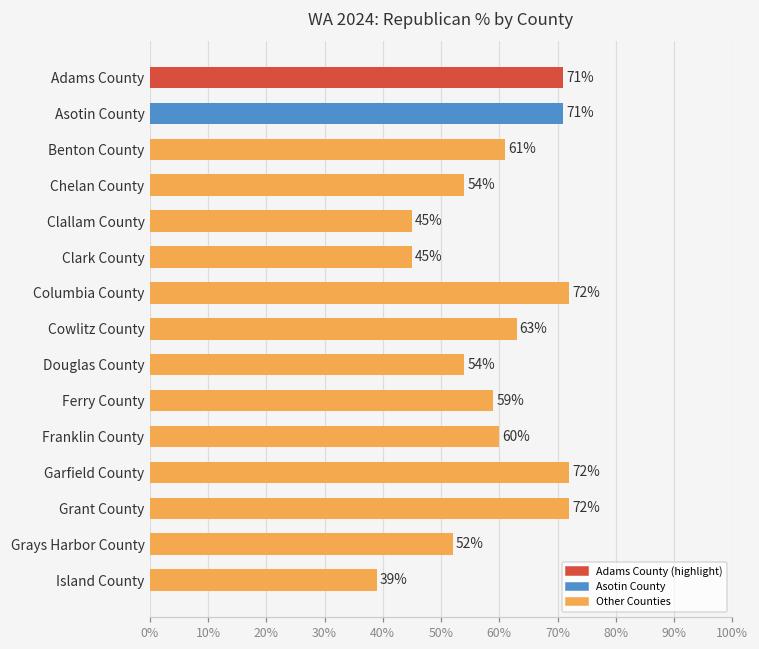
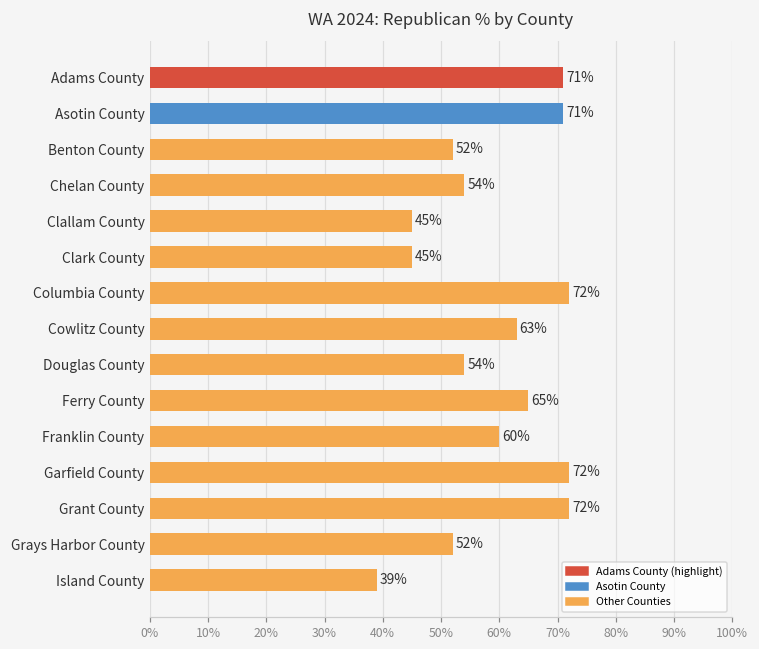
  {
    "Adams County": "71%",
    "Asotin County": "71%",
-   "Benton County": "61%",
+   "Benton County": "52%",
    "Chelan County": "54%",
    "Clallam County": "45%",
    "Clark County": "45%",
    "Columbia County": "72%",
    "Cowlitz County": "63%",
    "Douglas County": "54%",
-   "Ferry County": "59%",
+   "Ferry County": "65%",
    "Franklin County": "60%",
    "Garfield County": "72%",
    "Grant County": "72%",
    "Grays Harbor County": "52%",
    "Island County": "39%"
  }
